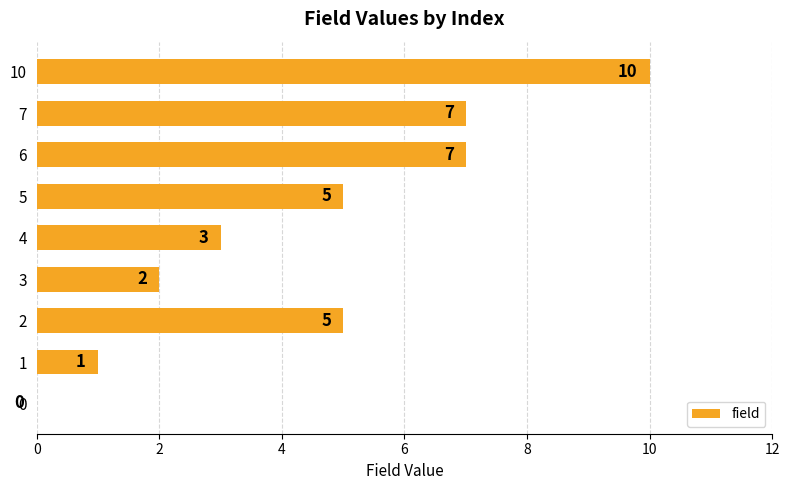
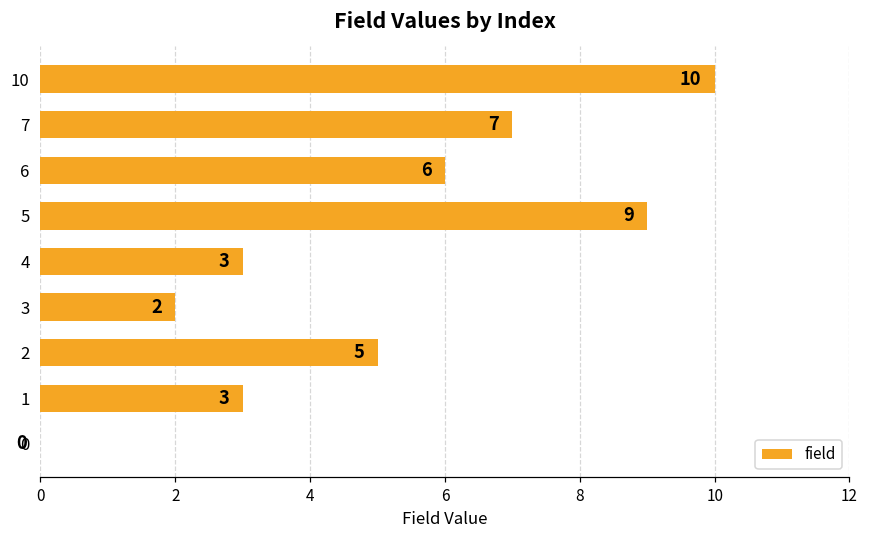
  {
    "10": 10,
    "7": 7,
-   "6": 7,
-   "5": 5,
+   "6": 6,
+   "5": 9,
    "4": 3,
    "3": 2,
    "2": 5,
-   "1": 1,
+   "1": 3,
    "0": 0
  }
